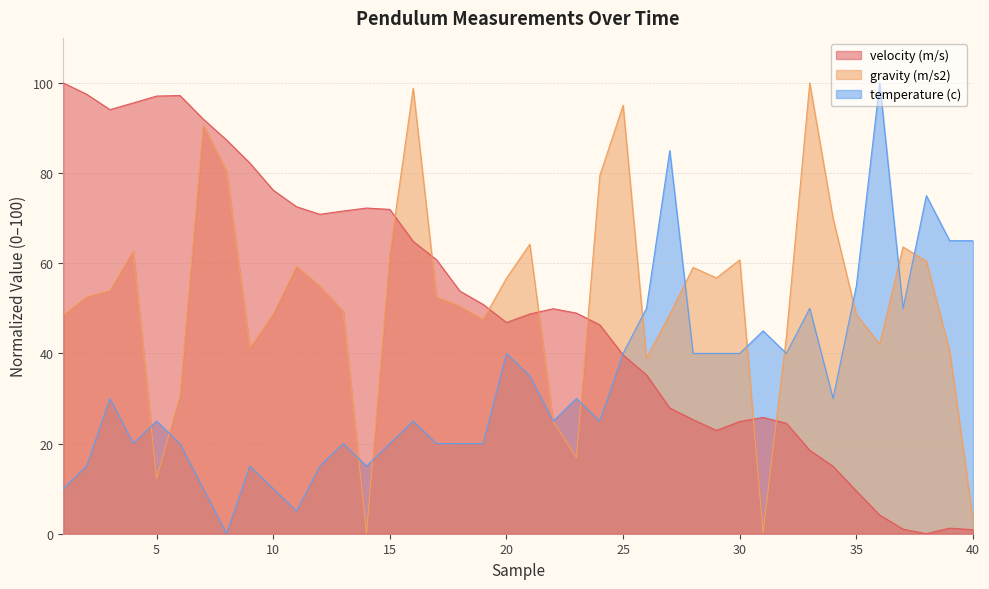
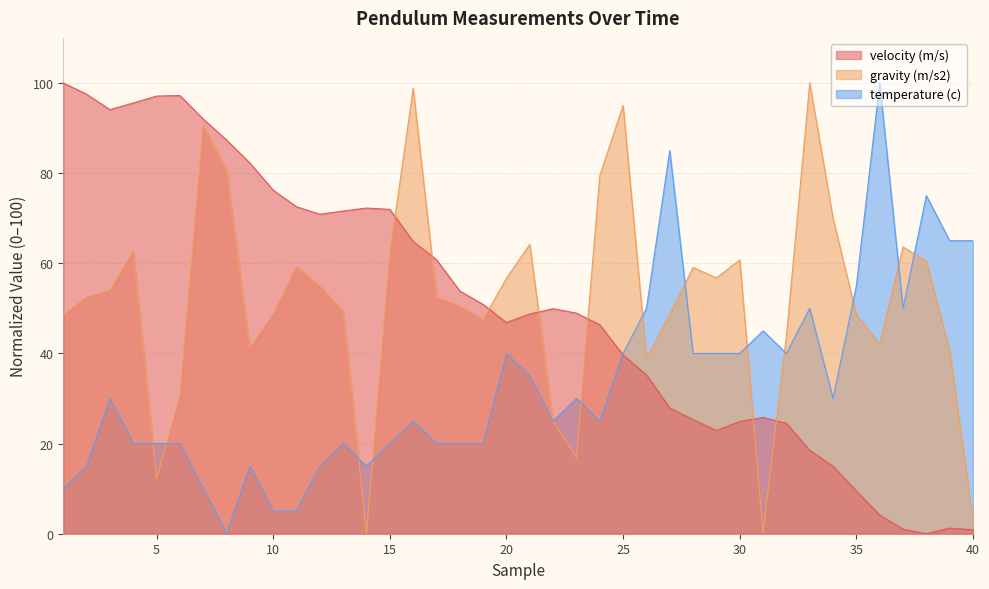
  {
    "temperature (c)": {
-     "5": 25,
-     "10": 10,
+     "5": 20,
+     "10": 5,
      "15": 20,
      "20": 40,
      "30": 40,
      "35": 55,
      "40": 65
    }
  }
